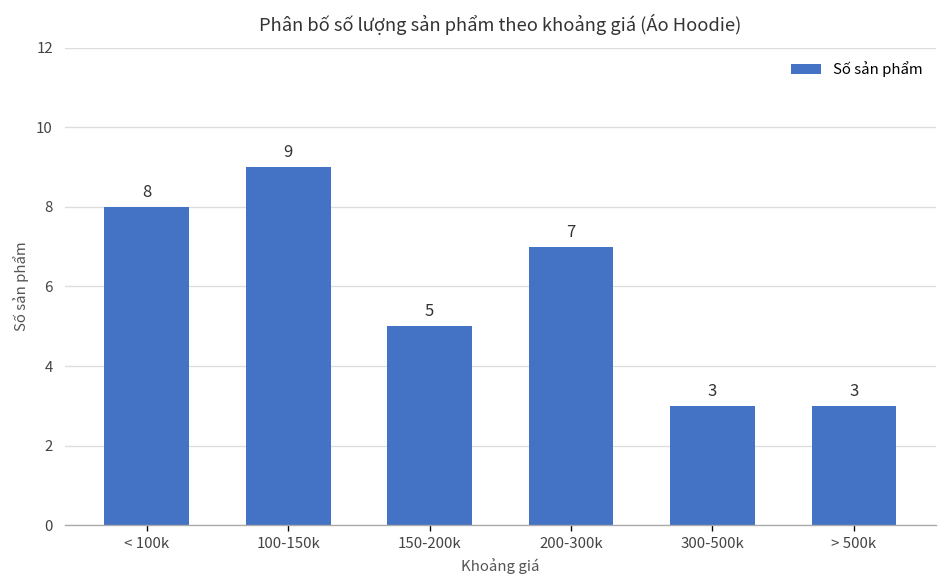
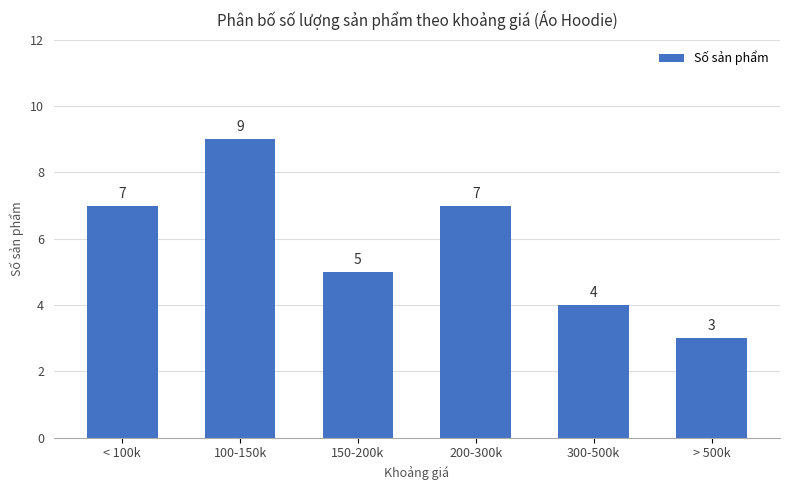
  {
-   "< 100k": 8,
+   "< 100k": 7,
    "100-150k": 9,
    "150-200k": 5,
    "200-300k": 7,
-   "300-500k": 3,
+   "300-500k": 4,
    "> 500k": 3
  }
